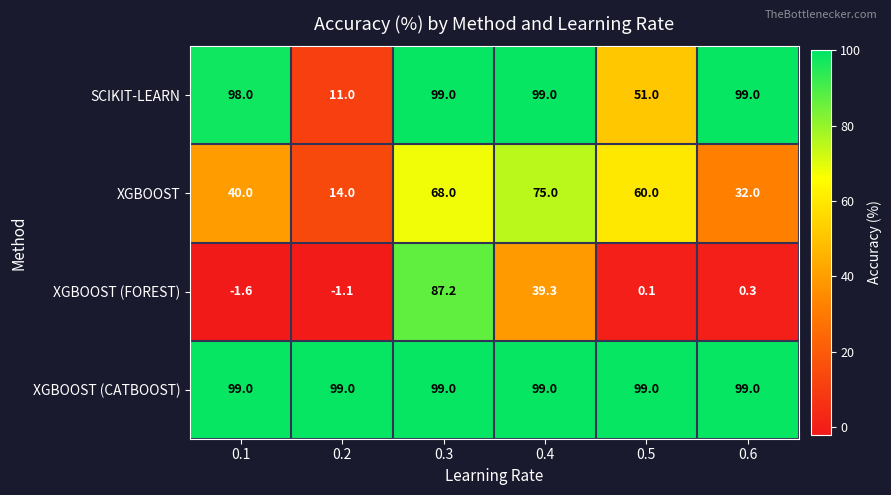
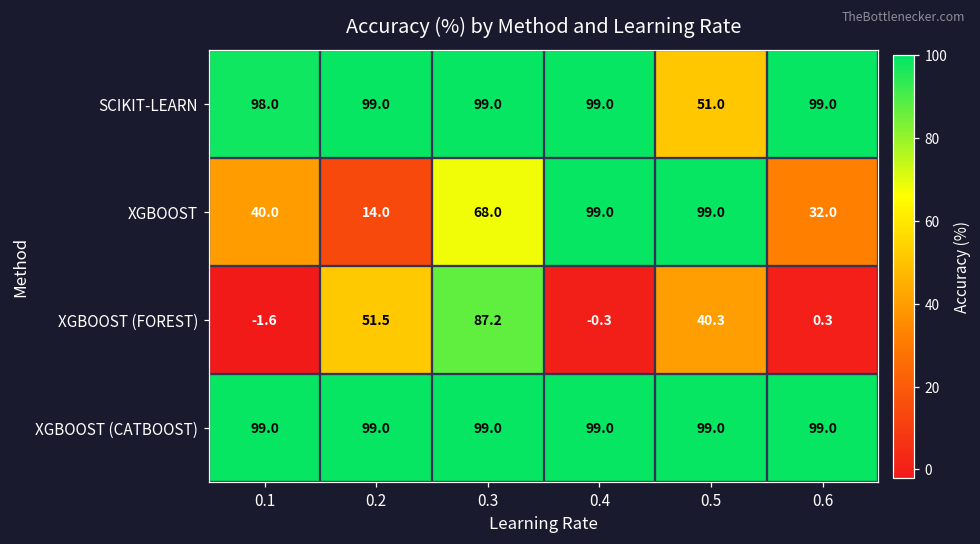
  {
    "SCIKIT-LEARN": {
      "0.1": 98.0,
-     "0.2": 11.0,
+     "0.2": 99.0,
      "0.3": 99.0,
      "0.4": 99.0,
      "0.5": 51.0,
      "0.6": 99.0
    },
    "XGBOOST": {
      "0.1": 40.0,
      "0.2": 14.0,
      "0.3": 68.0,
-     "0.4": 75.0,
-     "0.5": 60.0,
+     "0.4": 99.0,
+     "0.5": 99.0,
      "0.6": 32.0
    },
    "XGBOOST (FOREST)": {
      "0.1": -1.6,
-     "0.2": -1.1,
+     "0.2": 51.5,
      "0.3": 87.2,
-     "0.4": 39.3,
-     "0.5": 0.1,
+     "0.4": -0.3,
+     "0.5": 40.3,
      "0.6": 0.3
    },
    "XGBOOST (CATBOOST)": {
      "0.1": 99.0,
      "0.2": 99.0,
      "0.3": 99.0,
      "0.4": 99.0,
      "0.5": 99.0,
      "0.6": 99.0
    }
  }
